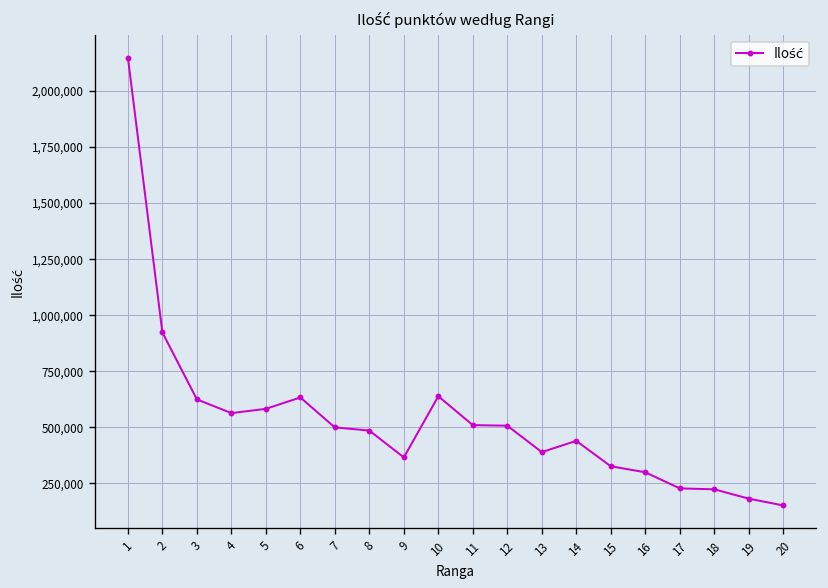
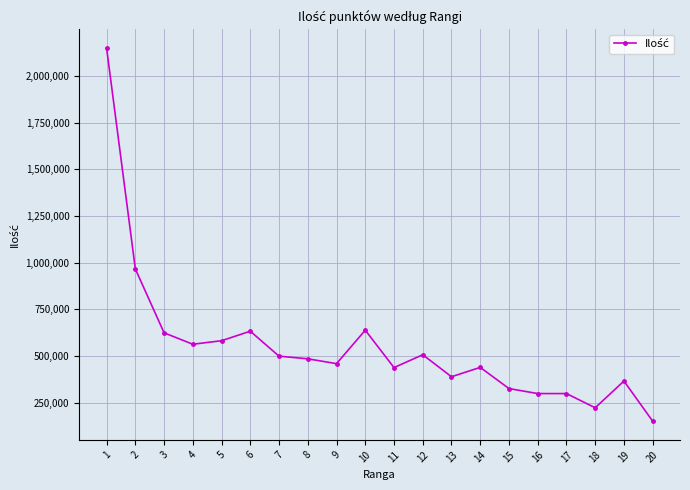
  {
    "1": "2,150,000",
-   "2": "920,000",
+   "2": "970,000",
    "3": "630,000",
    "4": "560,000",
    "5": "580,000",
    "6": "630,000",
    "7": "500,000",
    "8": "490,000",
-   "9": "370,000",
+   "9": "460,000",
    "10": "640,000",
-   "11": "510,000",
+   "11": "440,000",
    "12": "510,000",
    "13": "390,000",
    "14": "440,000",
    "15": "330,000",
    "16": "300,000",
-   "17": "230,000",
+   "17": "300,000",
    "18": "220,000",
-   "19": "180,000",
+   "19": "370,000",
    "20": "150,000"
  }
